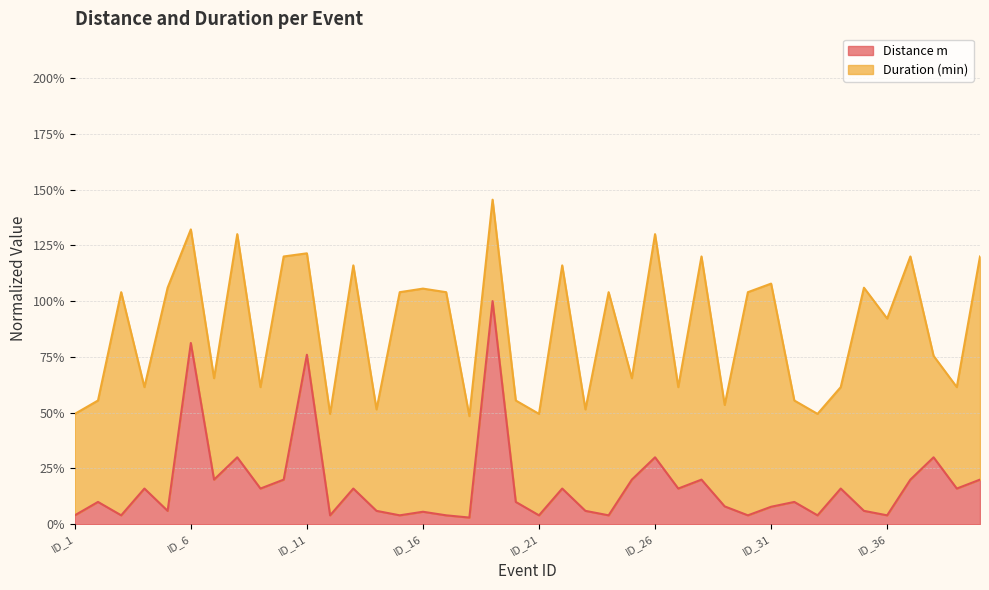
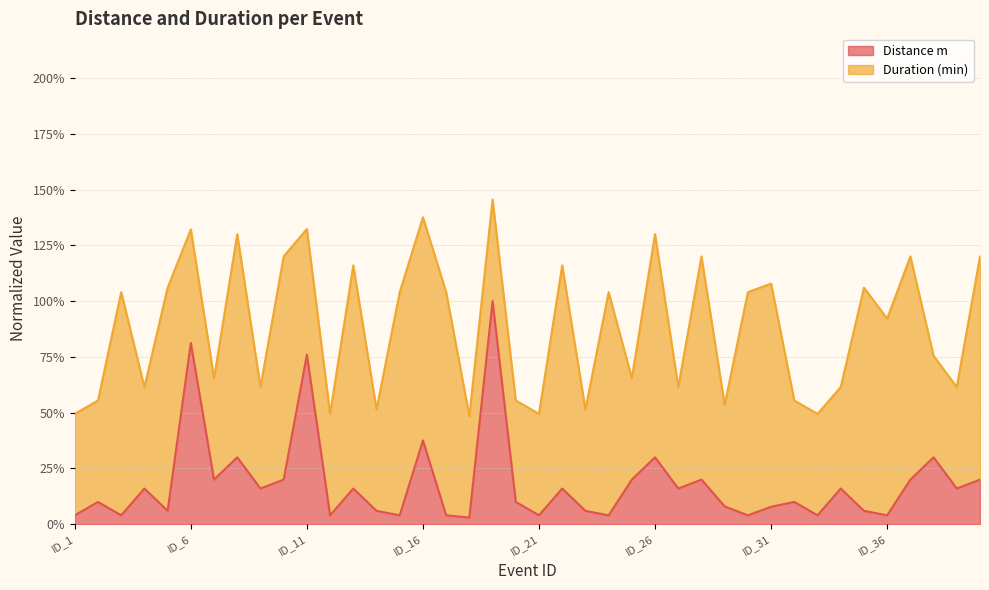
  {
    "Distance m": {
      "ID_1": "4%",
      "ID_6": "81%",
      "ID_11": "76%",
-     "ID_16": "6%",
+     "ID_16": "38%",
      "ID_21": "4%",
      "ID_26": "30%",
      "ID_31": "8%",
      "ID_36": "4%"
    },
    "Duration (min)": {
      "ID_1": "45%",
      "ID_6": "51%",
-     "ID_11": "45%",
+     "ID_11": "56%",
      "ID_16": "100%",
      "ID_21": "45%",
      "ID_26": "100%",
      "ID_31": "100%",
      "ID_36": "88%"
    }
  }
